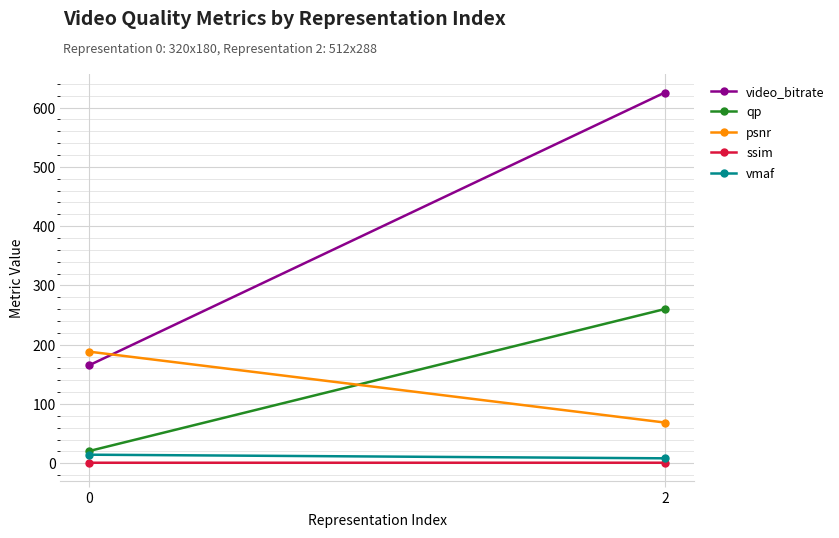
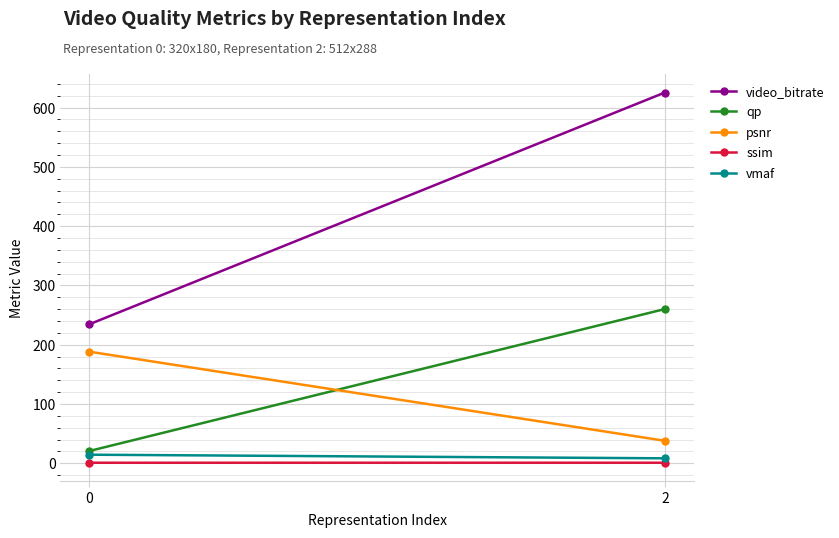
  {
    "video_bitrate": {
-     "0": 170,
+     "0": 230,
      "2": 630
    },
    "qp": {
      "0": 20,
      "2": 260
    },
    "psnr": {
      "0": 190,
-     "2": 70
+     "2": 40
    },
    "ssim": {
      "0": 0,
      "2": 0
    },
    "vmaf": {
      "0": 10,
      "2": 10
    }
  }
